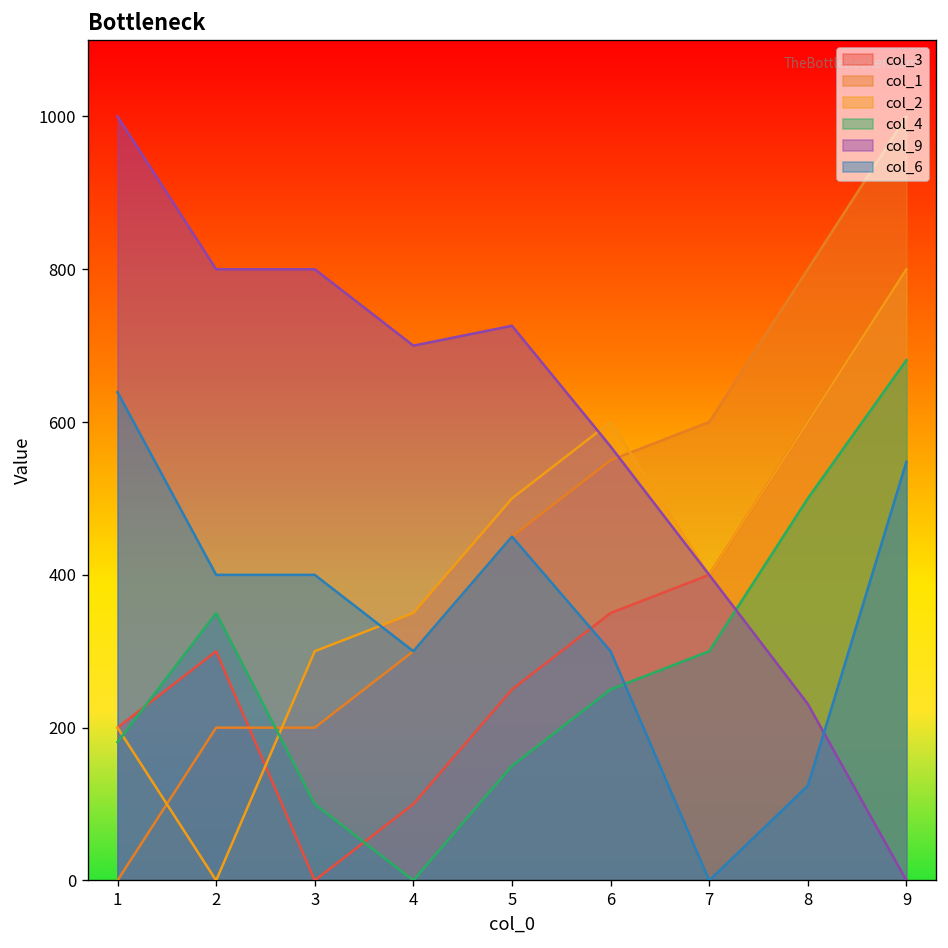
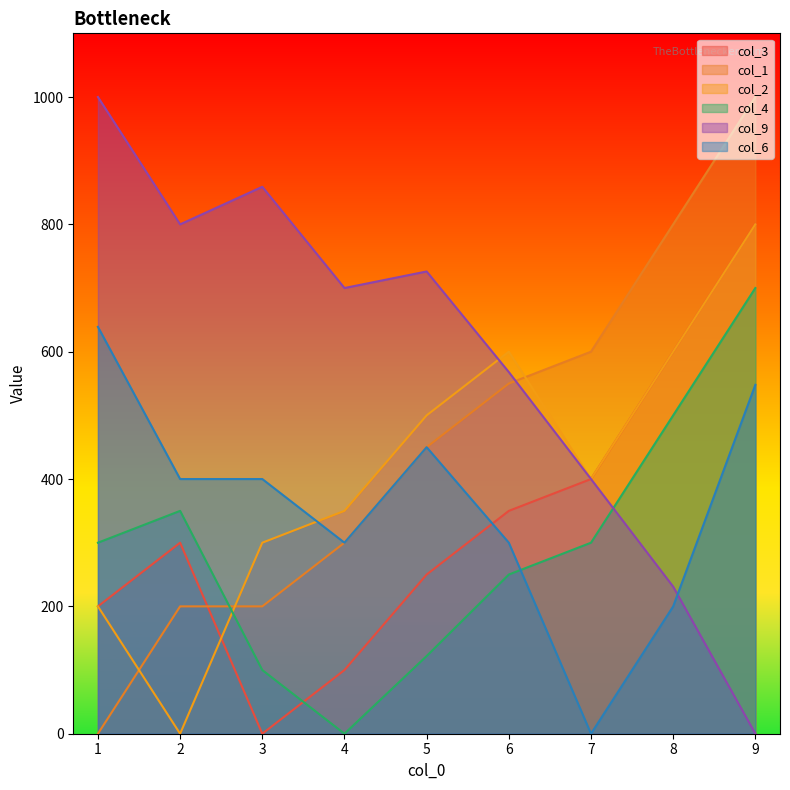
  {
    "col_4": {
-     "1": 180,
+     "1": 300,
      "2": 350,
      "3": 100,
      "4": 0,
-     "5": 150,
+     "5": 120,
      "6": 250,
      "7": 300,
      "8": 500,
-     "9": 680
+     "9": 700
    },
    "col_9": {
      "1": 1000,
      "2": 800,
-     "3": 800,
+     "3": 860,
      "4": 700,
      "5": 730,
      "6": 570,
      "8": 230,
      "9": 0
    },
    "col_6": {
      "1": 640,
      "2": 400,
      "3": 400,
      "6": 300,
      "7": 0,
-     "8": 120,
+     "8": 200,
      "9": 550
    }
  }
